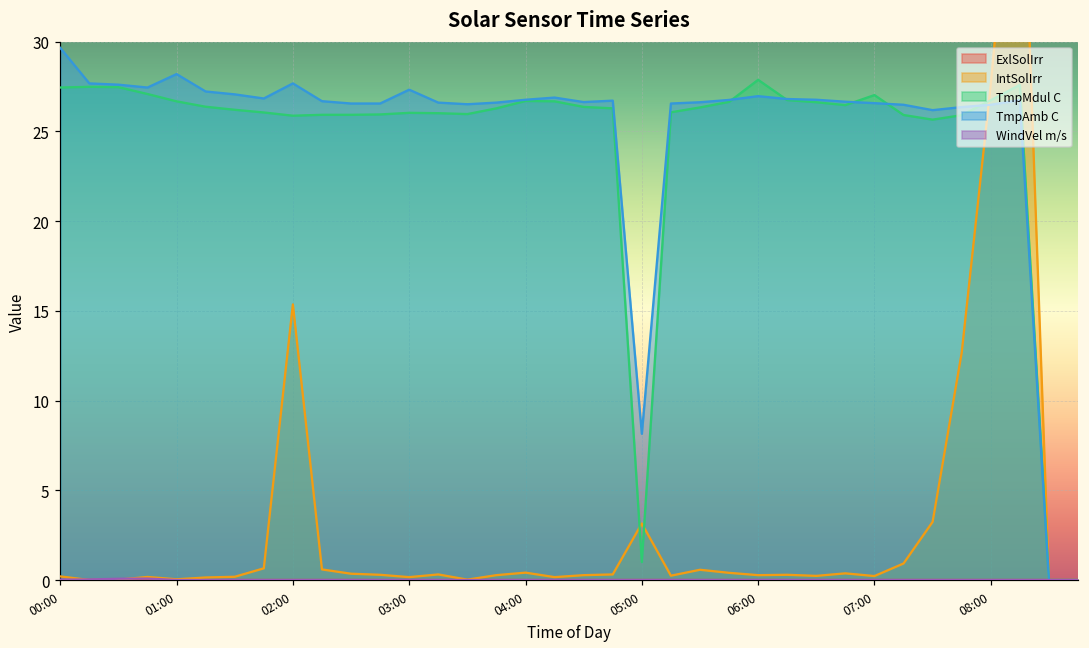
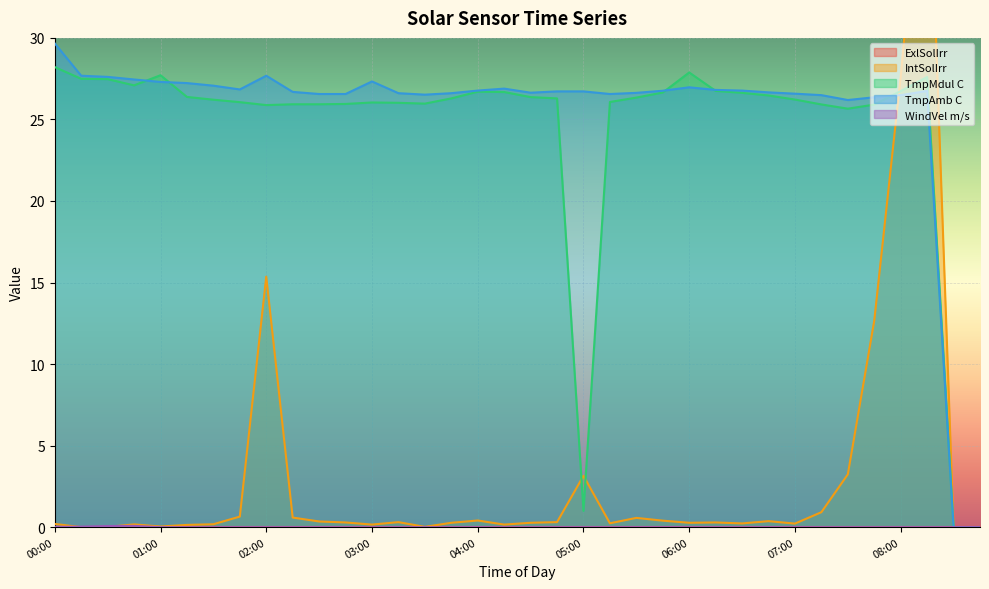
  {
    "IntSolIrr": {
      "00:00": 0.2,
      "02:00": 15.4,
      "03:00": 0.2,
      "04:00": 0.4,
      "05:00": 3.2,
      "06:00": 0.3,
      "07:00": 0.2
    },
    "TmpMdul C": {
-     "00:00": 27.5,
-     "01:00": 26.7,
+     "00:00": 28.2,
+     "01:00": 27.7,
      "02:00": 25.9,
      "03:00": 26.0,
      "05:00": 1.0,
      "06:00": 27.9,
-     "07:00": 27.0
+     "07:00": 26.2
    },
    "TmpAmb C": {
      "00:00": 29.7,
-     "01:00": 28.2,
+     "01:00": 27.3,
      "02:00": 27.7,
      "03:00": 27.3,
-     "05:00": 8.2,
+     "05:00": 26.7,
      "06:00": 27.0,
      "07:00": 26.6
    }
  }
